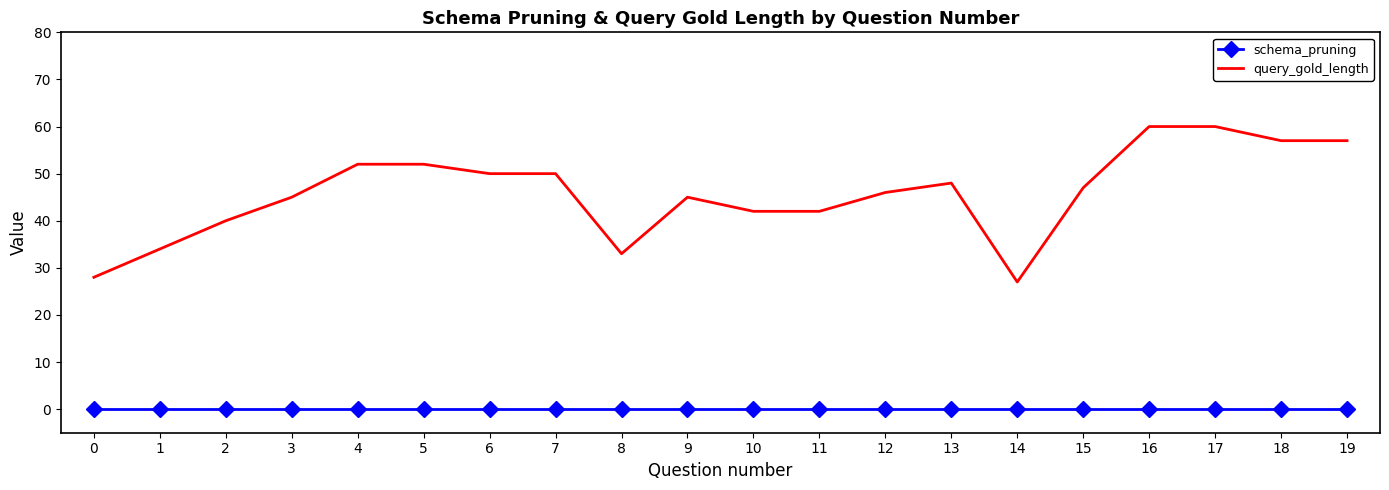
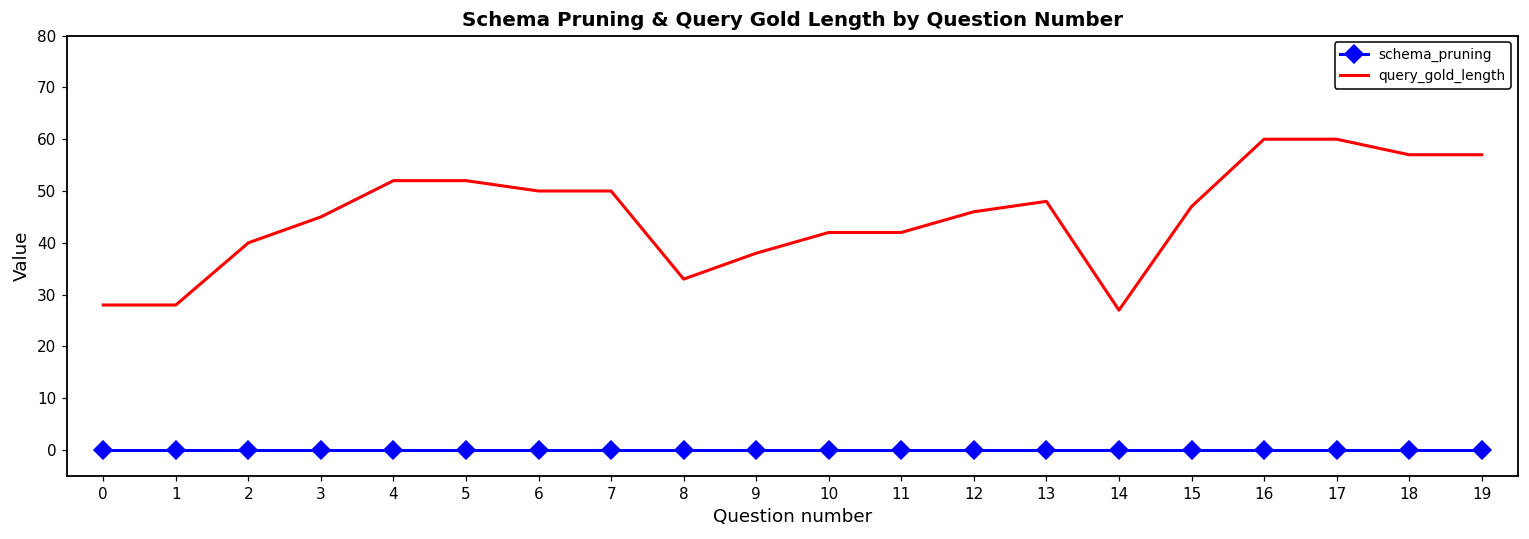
  {
    "schema_pruning": {
      "0": 0,
      "1": 0,
      "2": 0,
      "3": 0,
      "4": 0,
      "5": 0,
      "6": 0,
      "7": 0,
      "8": 0,
      "9": 0,
      "10": 0,
      "11": 0,
      "12": 0,
      "13": 0,
      "14": 0,
      "15": 0,
      "16": 0,
      "17": 0,
      "18": 0,
      "19": 0
    },
    "query_gold_length": {
      "0": 28,
-     "1": 34,
+     "1": 28,
      "2": 40,
      "3": 45,
      "4": 52,
      "5": 52,
      "6": 50,
      "7": 50,
      "8": 33,
-     "9": 45,
+     "9": 38,
      "10": 42,
      "11": 42,
      "12": 46,
      "13": 48,
      "14": 27,
      "15": 47,
      "16": 60,
      "17": 60,
      "18": 57,
      "19": 57
    }
  }
